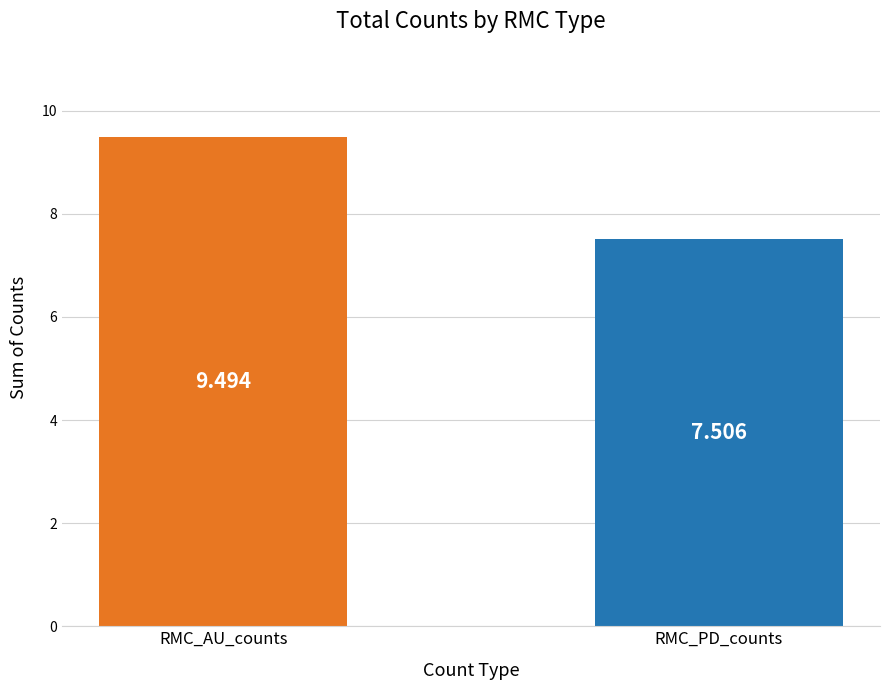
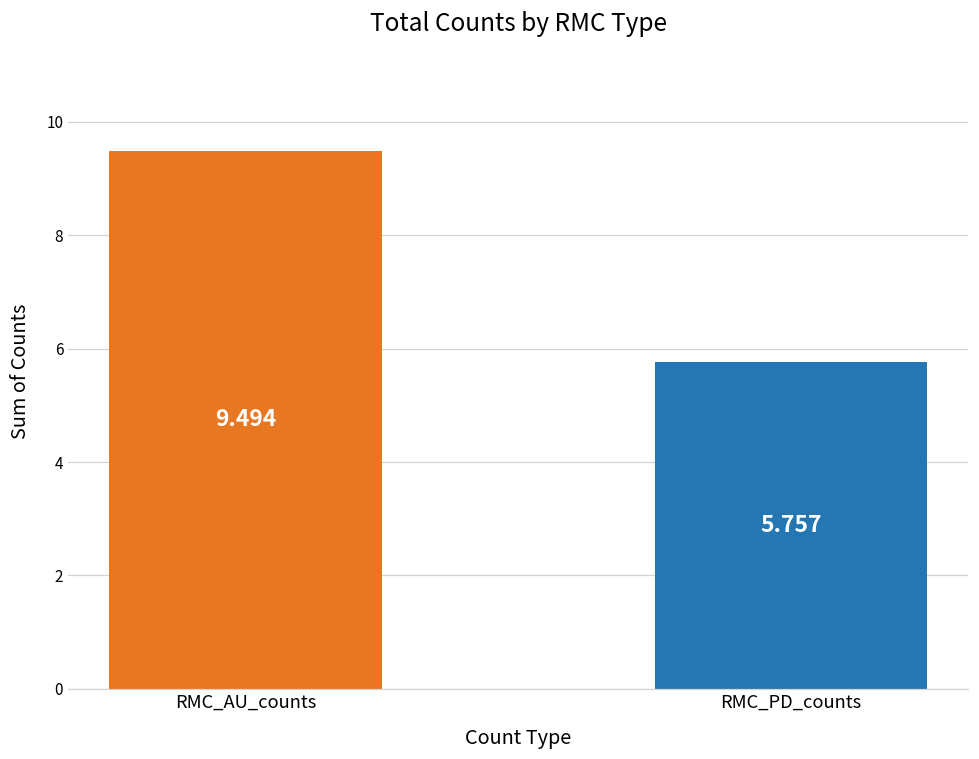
  {
    "RMC_AU_counts": 9.494,
-   "RMC_PD_counts": 7.506
+   "RMC_PD_counts": 5.757
  }
